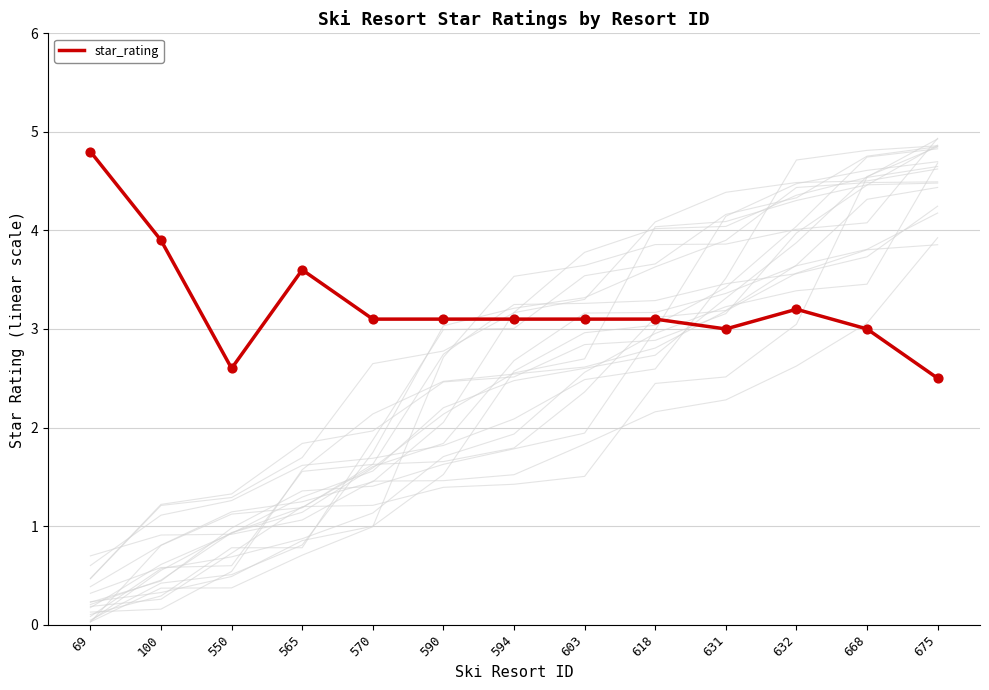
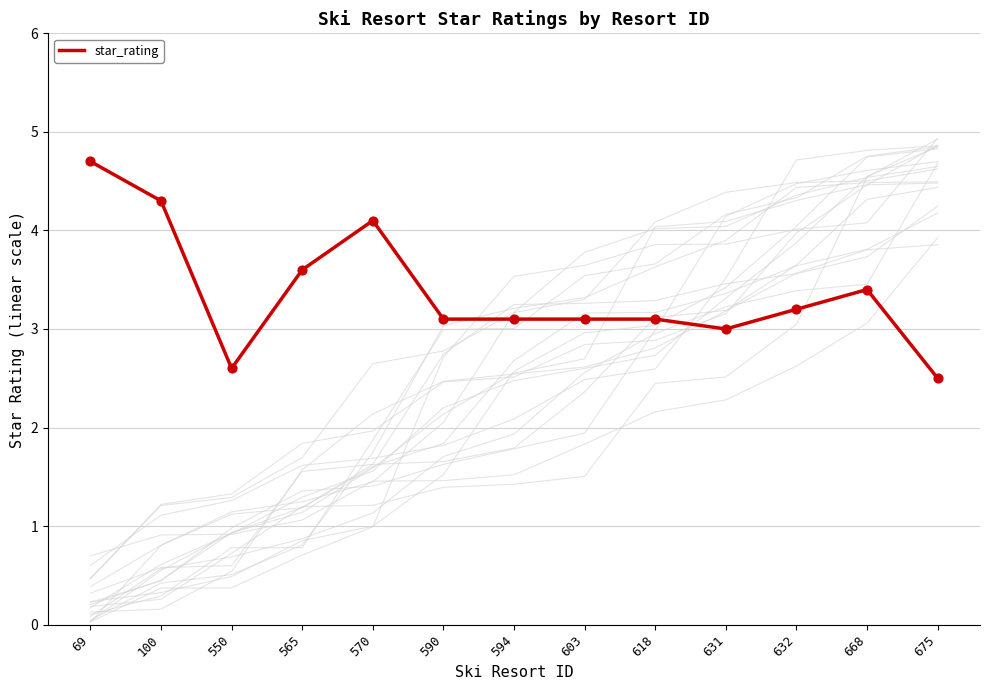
  {
    "star_rating": {
-     "69": 4.8,
-     "100": 3.9,
+     "69": 4.7,
+     "100": 4.3,
      "550": 2.6,
      "565": 3.6,
-     "570": 3.1,
+     "570": 4.1,
      "590": 3.1,
      "594": 3.1,
      "603": 3.1,
      "631": 3.0,
      "632": 3.2,
-     "668": 3.0,
+     "668": 3.4,
      "675": 2.5
    }
  }
